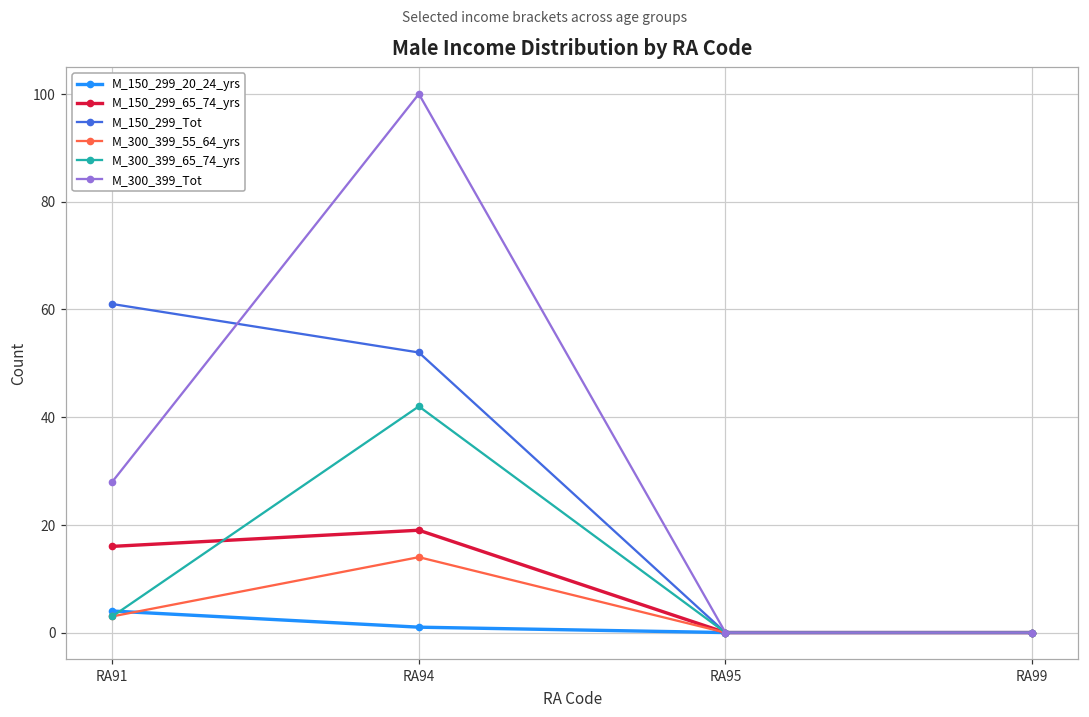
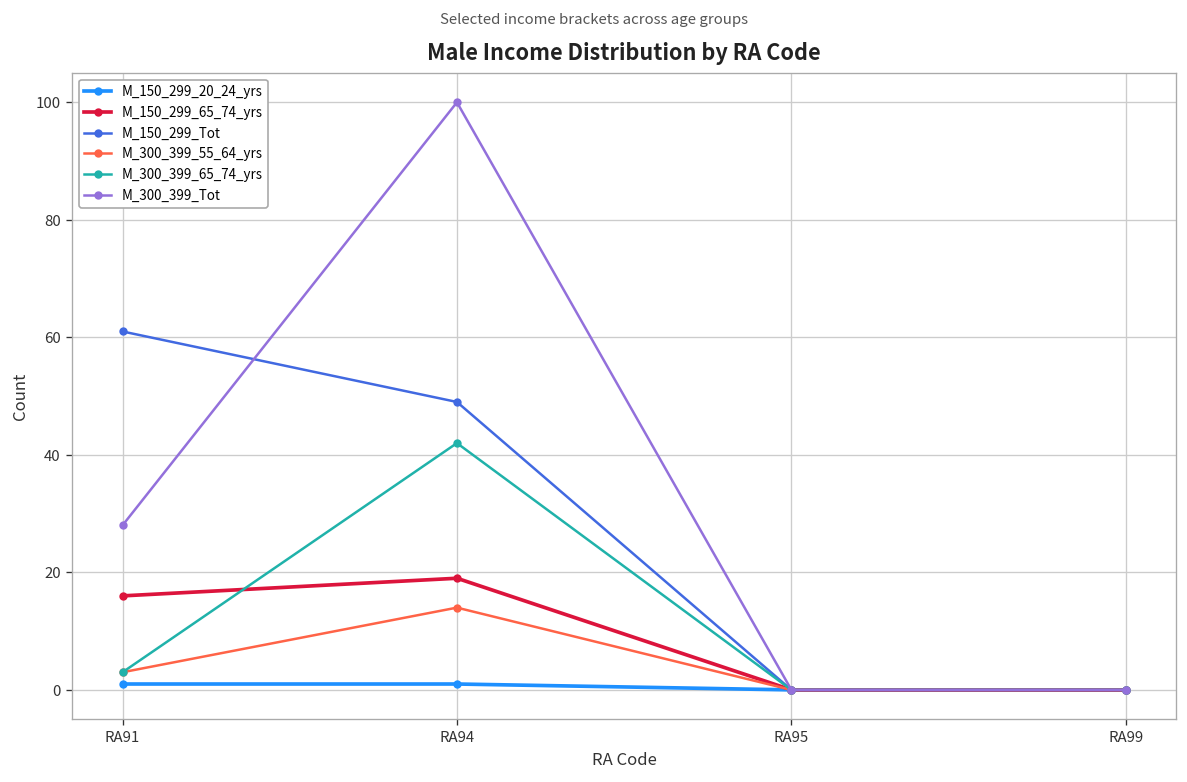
  {
    "M_150_299_20_24_yrs": {
-     "RA91": 4,
+     "RA91": 1,
      "RA94": 1
    },
    "M_150_299_65_74_yrs": {
      "RA91": 16,
      "RA94": 19
    },
    "M_150_299_Tot": {
      "RA91": 61,
-     "RA94": 52
+     "RA94": 49
    },
    "M_300_399_55_64_yrs": {
      "RA94": 14
    },
    "M_300_399_65_74_yrs": {
      "RA94": 42
    },
    "M_300_399_Tot": {
      "RA91": 28,
      "RA94": 100
    }
  }
